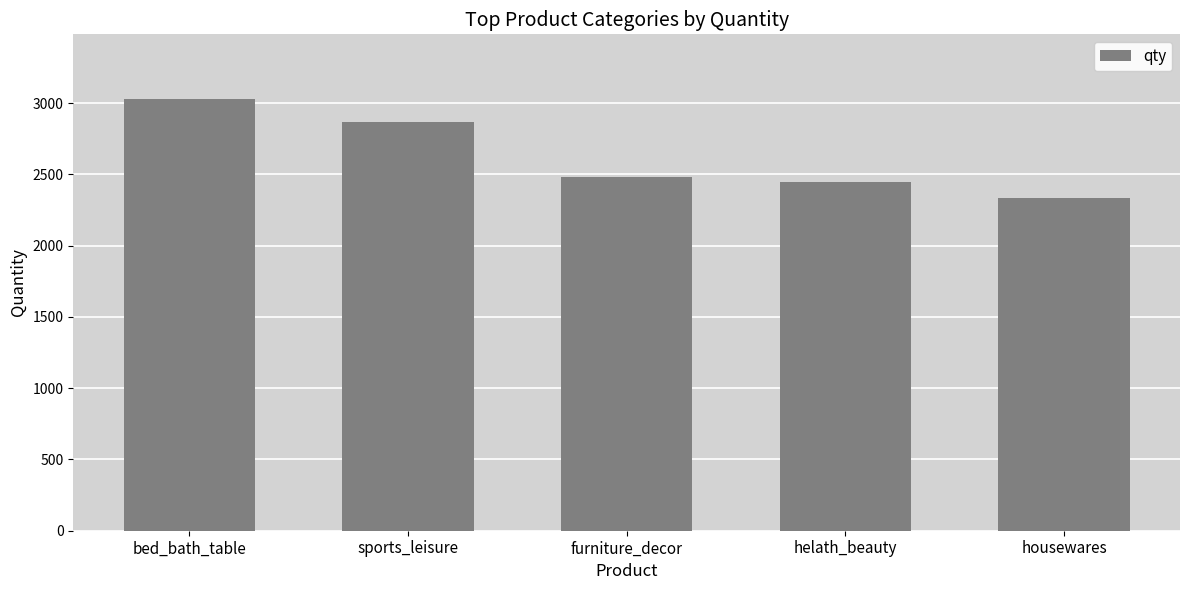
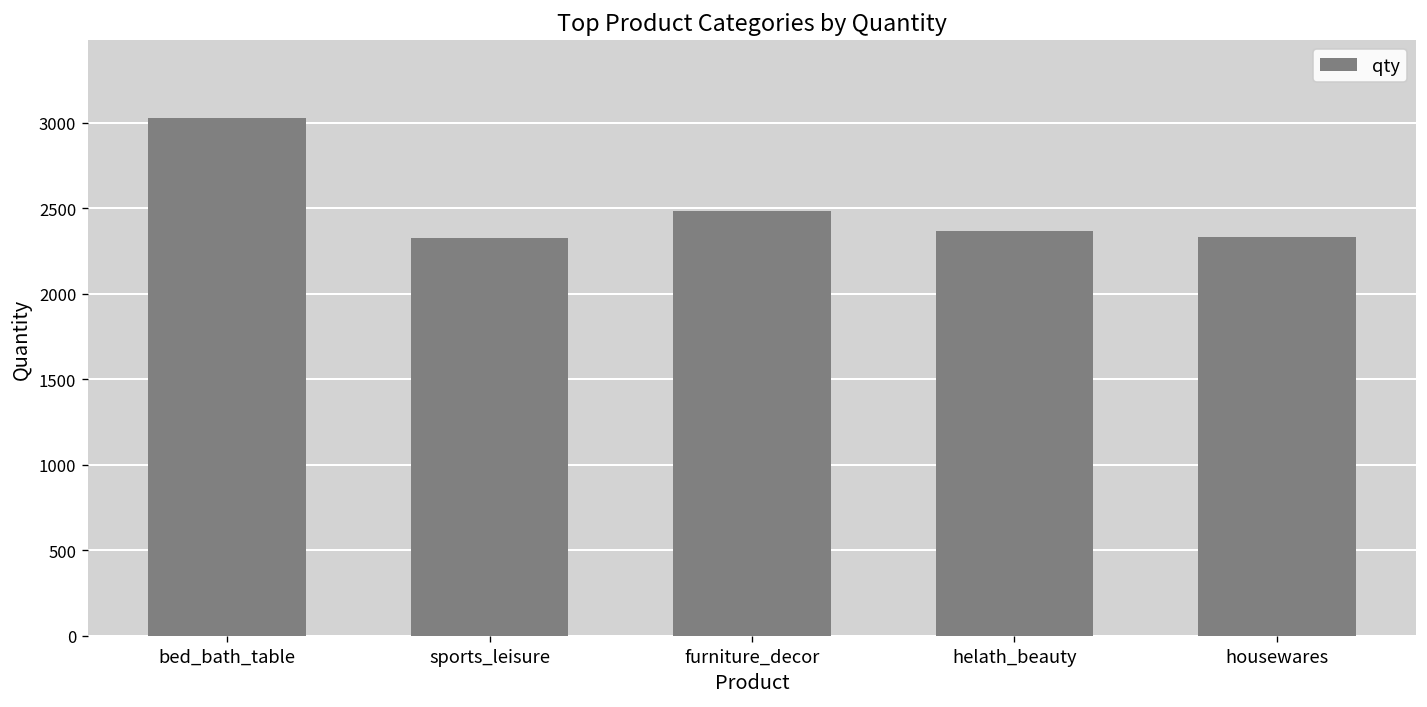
  {
    "bed_bath_table": 3030,
-   "sports_leisure": 2870,
+   "sports_leisure": 2330,
    "furniture_decor": 2480,
-   "helath_beauty": 2440,
+   "helath_beauty": 2370,
    "housewares": 2340
  }
